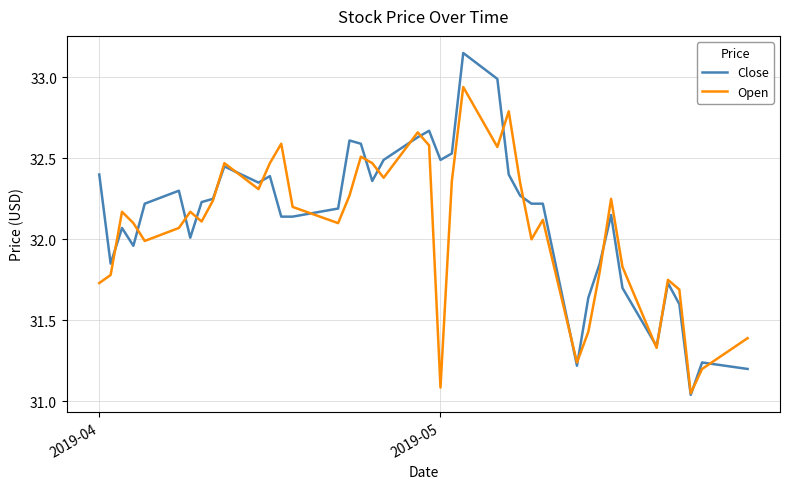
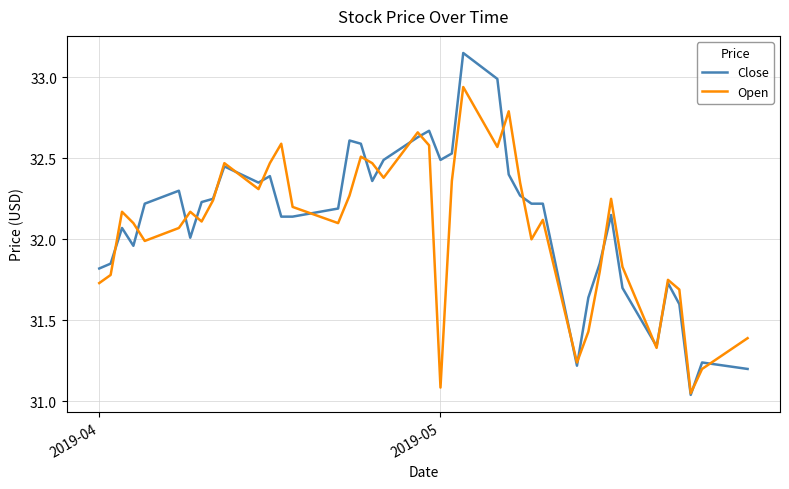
  {
    "Close": {
-     "2019-04": 32.40,
+     "2019-04": 31.82,
      "2019-05": 32.49
    },
    "Open": {
      "2019-04": 31.73,
      "2019-05": 31.09
    }
  }
